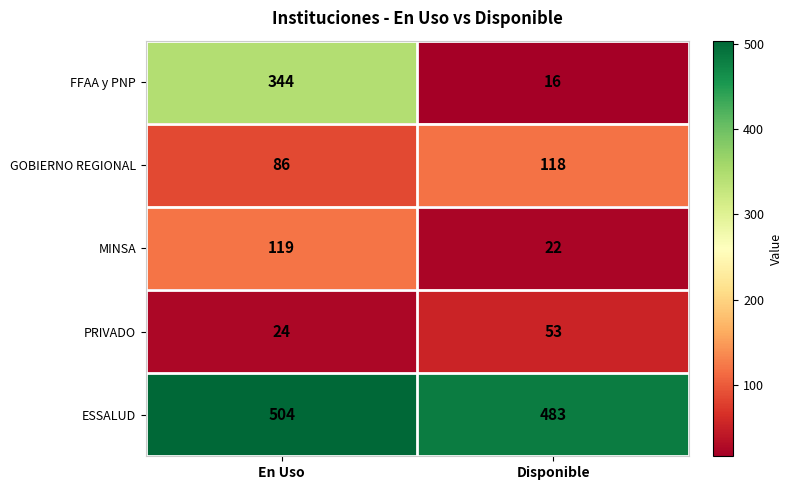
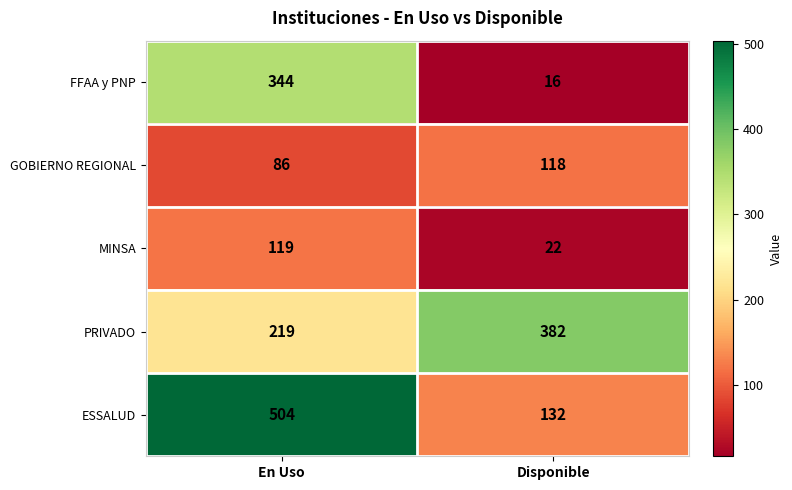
  {
    "FFAA y PNP": {
      "En Uso": 344,
      "Disponible": 16
    },
    "GOBIERNO REGIONAL": {
      "En Uso": 86,
      "Disponible": 118
    },
    "MINSA": {
      "En Uso": 119,
      "Disponible": 22
    },
    "PRIVADO": {
-     "En Uso": 24,
-     "Disponible": 53
+     "En Uso": 219,
+     "Disponible": 382
    },
    "ESSALUD": {
      "En Uso": 504,
-     "Disponible": 483
+     "Disponible": 132
    }
  }
